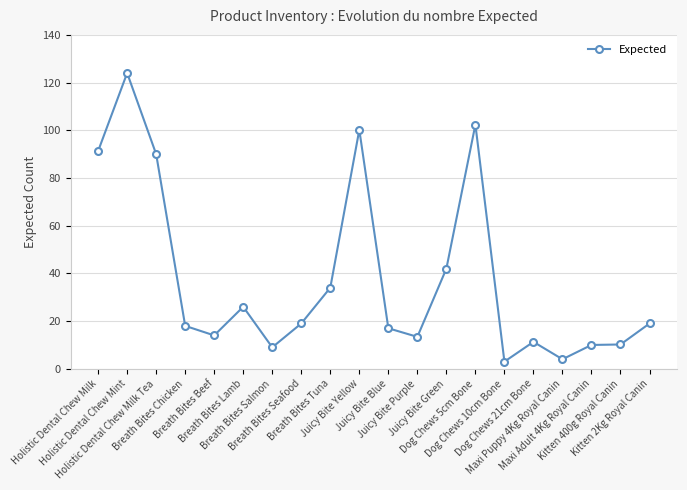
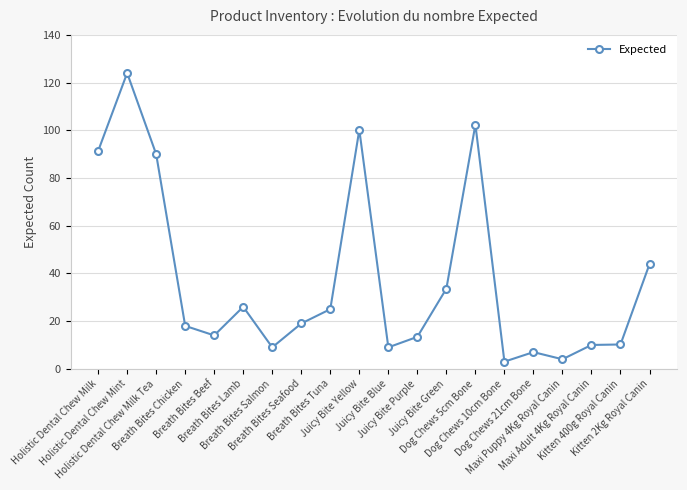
  {
    "Holistic Dental Chew Milk": 91,
    "Holistic Dental Chew Mint": 124,
    "Holistic Dental Chew Milk Tea": 90,
    "Breath Bites Chicken": 18,
    "Breath Bites Beef": 14,
    "Breath Bites Lamb": 26,
    "Breath Bites Salmon": 9,
    "Breath Bites Seafood": 19,
-   "Breath Bites Tuna": 34,
+   "Breath Bites Tuna": 25,
    "Juicy Bite Yellow": 100,
-   "Juicy Bite Blue": 17,
+   "Juicy Bite Blue": 9,
    "Juicy Bite Purple": 13,
-   "Juicy Bite Green": 42,
+   "Juicy Bite Green": 34,
    "Dog Chews 5cm Bone": 102,
    "Dog Chews 10cm Bone": 3,
-   "Dog Chews 21cm Bone": 11,
+   "Dog Chews 21cm Bone": 7,
    "Maxi Puppy 4Kg Royal Canin": 4,
    "Maxi Adult 4Kg Royal Canin": 10,
    "Kitten 400g Royal Canin": 10,
-   "Kitten 2Kg Royal Canin": 19
+   "Kitten 2Kg Royal Canin": 44
  }
